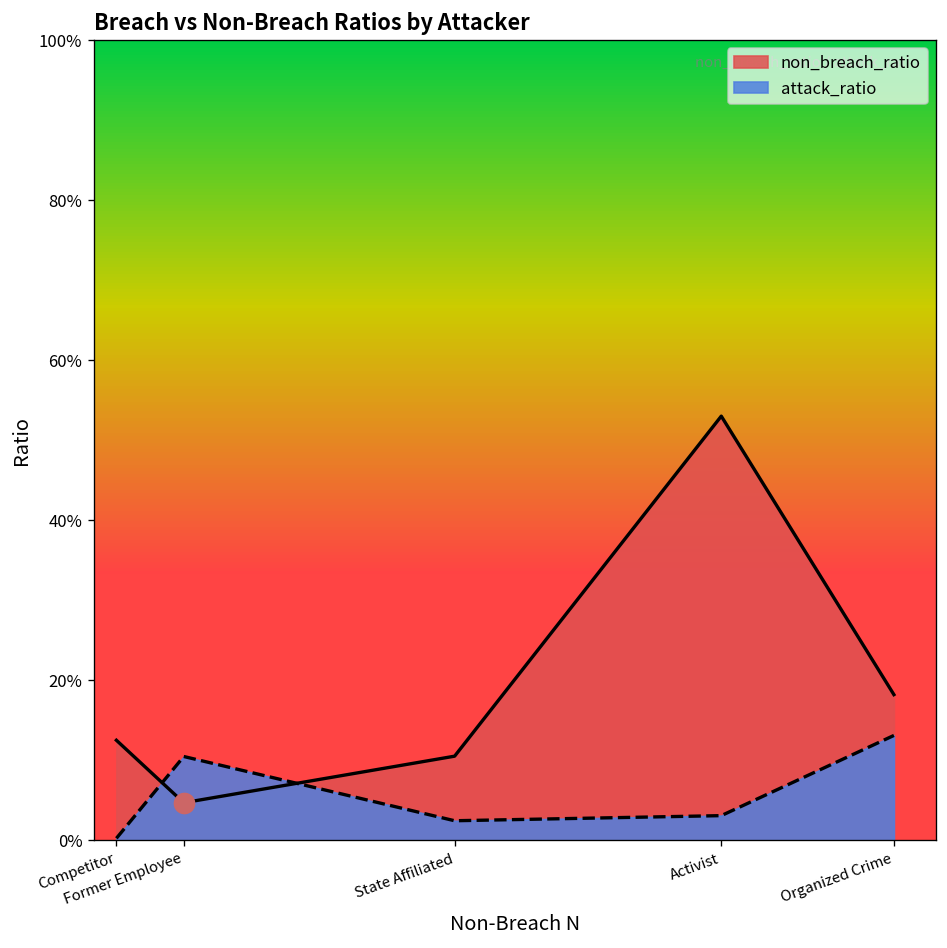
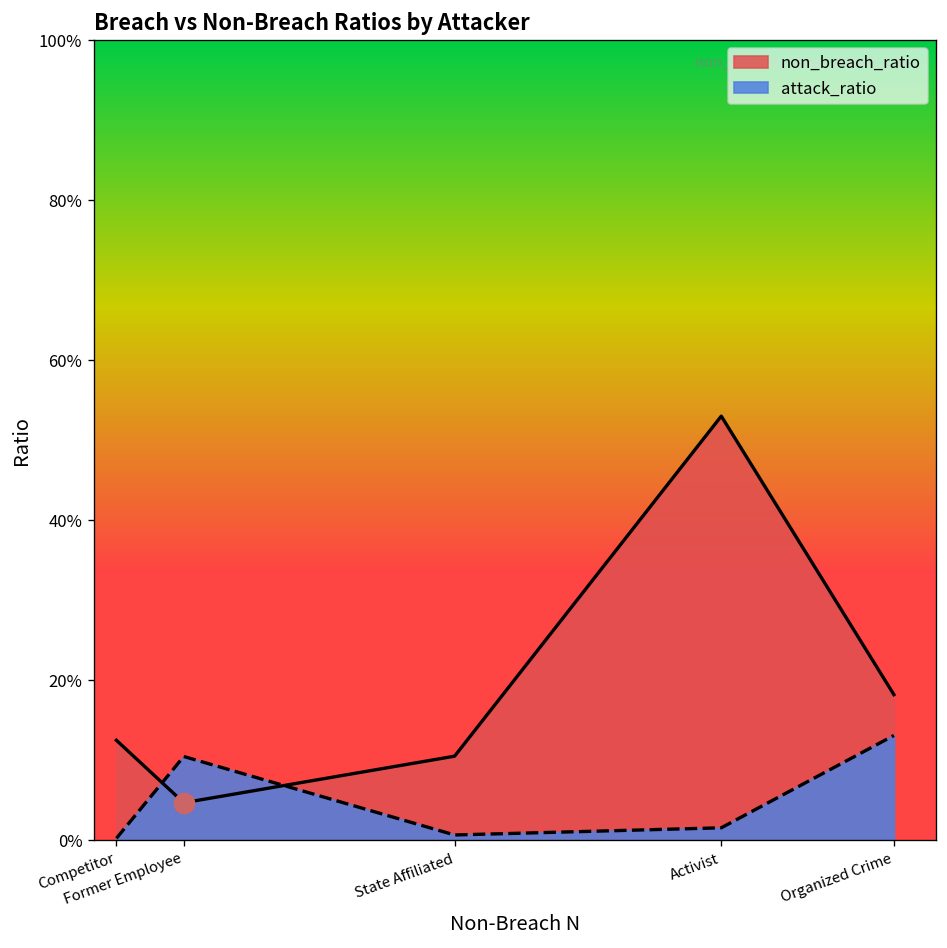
  {
    "attack_ratio": {
      "Competitor": "0%",
      "Former Employee": "10%",
-     "State Affiliated": "2%",
-     "Activist": "3%",
+     "State Affiliated": "1%",
+     "Activist": "2%",
      "Organized Crime": "13%"
    }
  }
